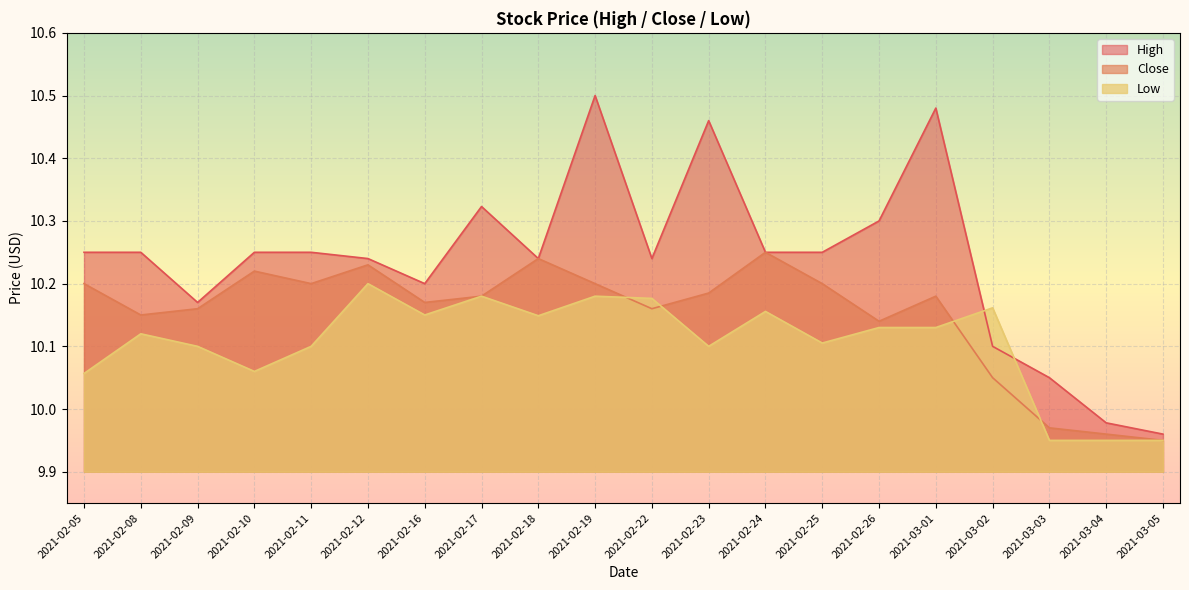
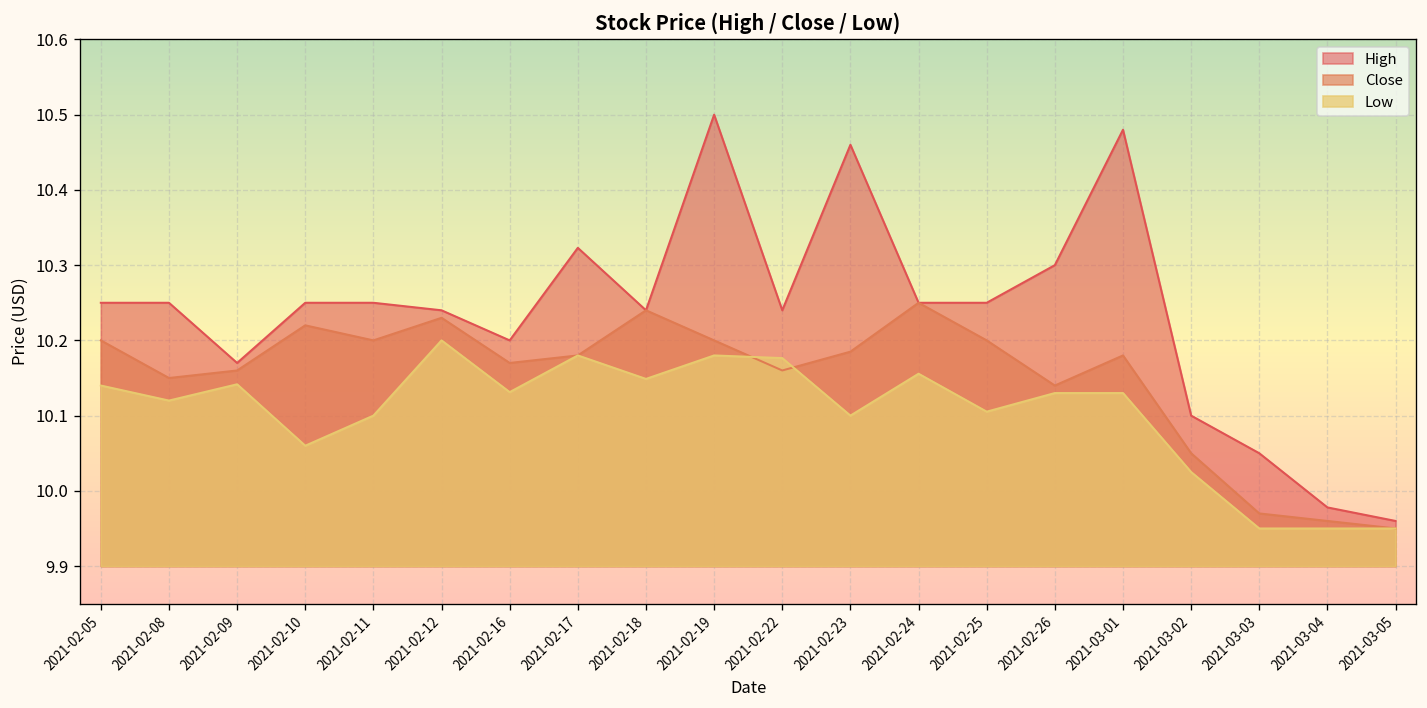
  {
    "Low": {
-     "2021-02-05": 10.06,
+     "2021-02-05": 10.14,
      "2021-02-08": 10.12,
-     "2021-02-09": 10.10,
+     "2021-02-09": 10.14,
      "2021-02-10": 10.06,
      "2021-02-11": 10.10,
      "2021-02-12": 10.20,
-     "2021-02-16": 10.15,
+     "2021-02-16": 10.13,
      "2021-02-18": 10.15,
      "2021-02-19": 10.18,
      "2021-02-22": 10.18,
      "2021-02-23": 10.10,
      "2021-02-24": 10.16,
      "2021-02-25": 10.11,
      "2021-02-26": 10.13,
      "2021-03-01": 10.13,
-     "2021-03-02": 10.16,
+     "2021-03-02": 10.02,
      "2021-03-03": 9.95,
      "2021-03-04": 9.95
    }
  }
